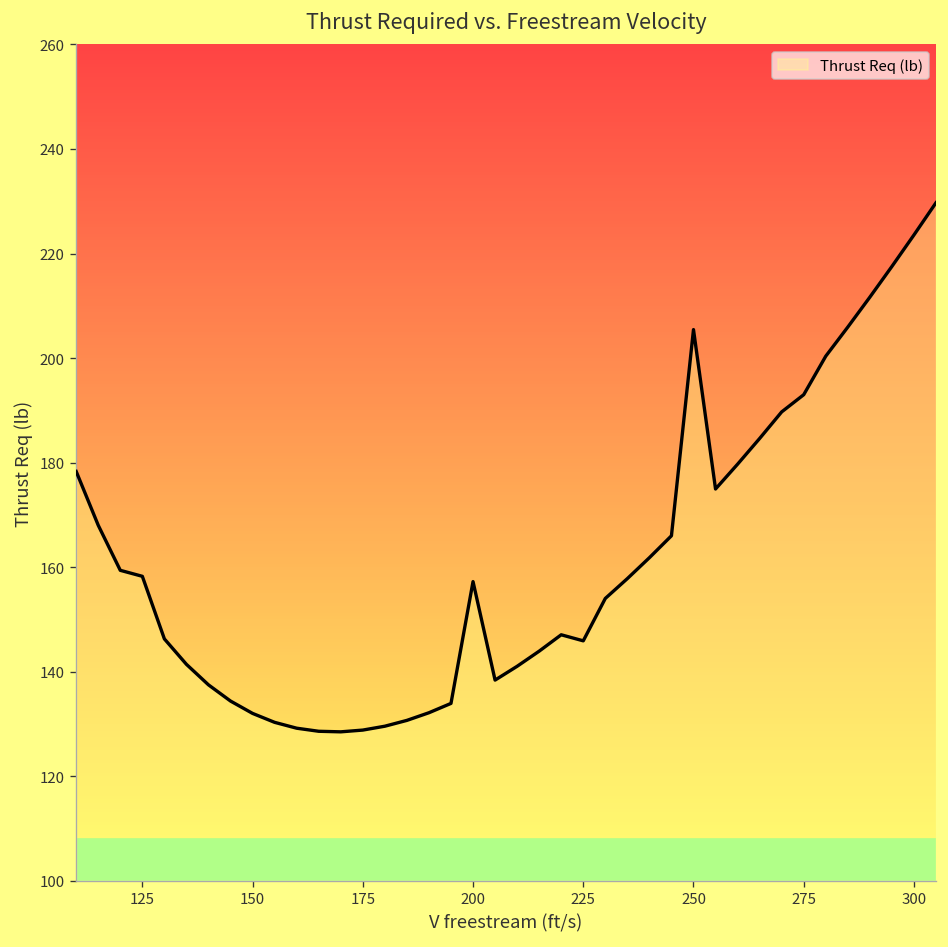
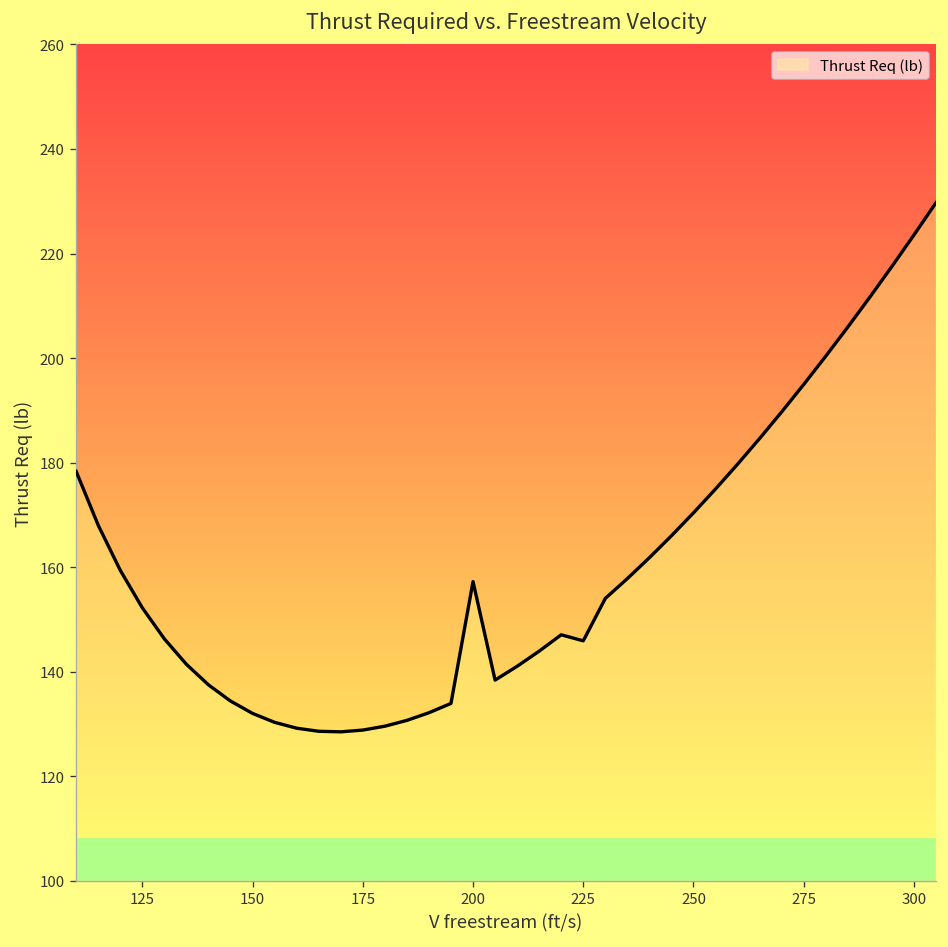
  {
-   "125": 158,
+   "125": 152,
    "150": 132,
    "175": 129,
    "200": 157,
    "225": 146,
-   "250": 205,
-   "275": 193,
+   "250": 170,
+   "275": 195,
    "300": 224
  }
